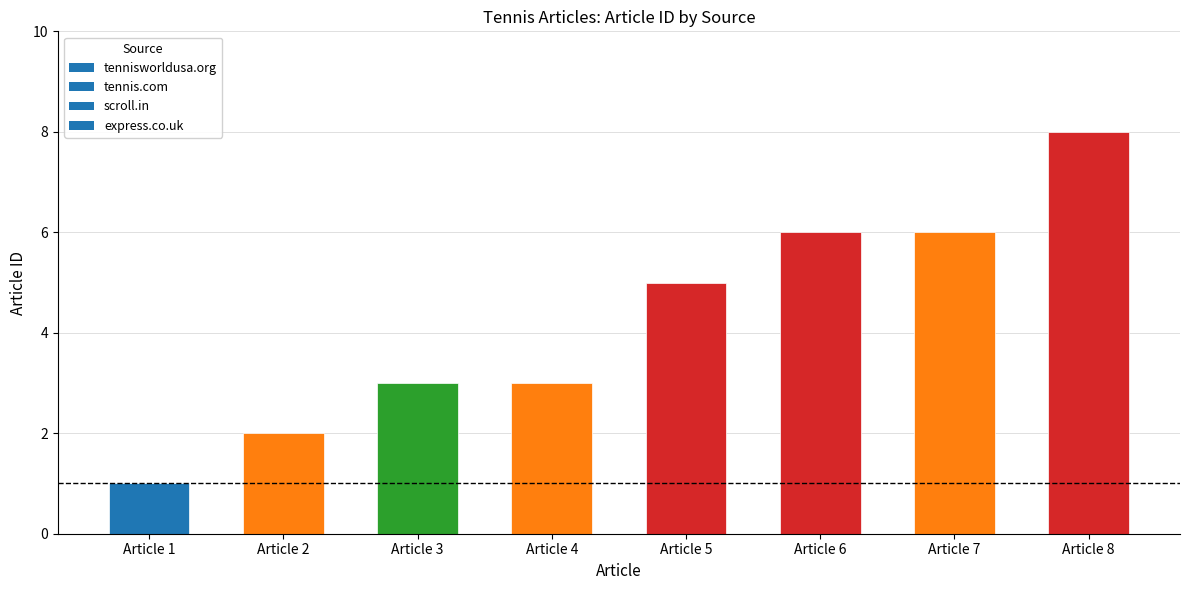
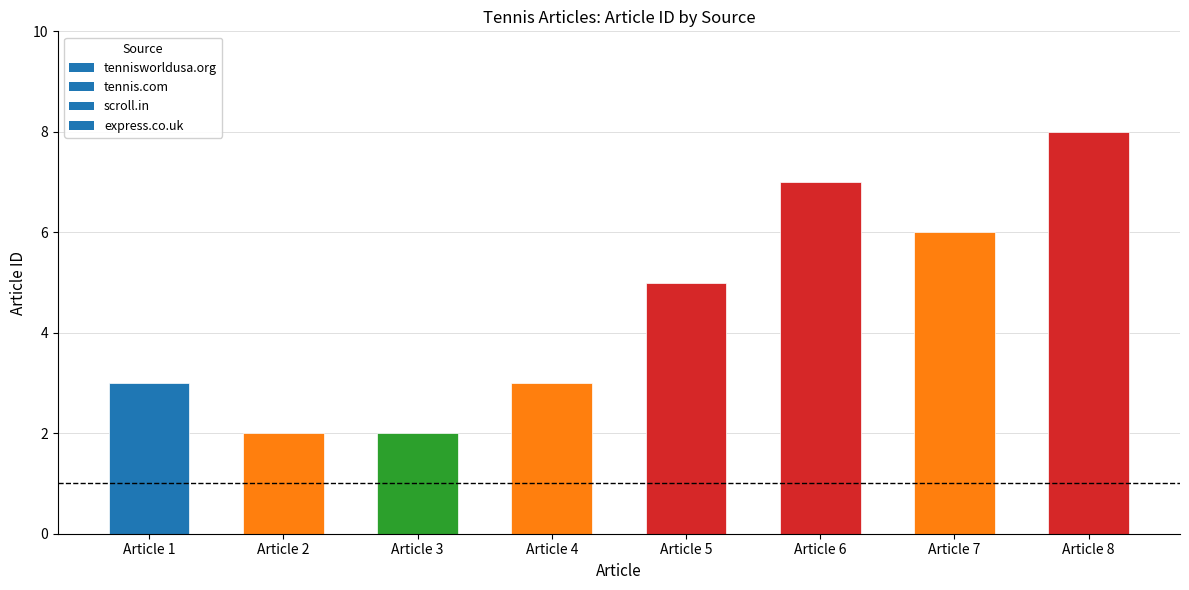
  {
-   "Article 1": 1,
+   "Article 1": 3,
    "Article 2": 2,
-   "Article 3": 3,
+   "Article 3": 2,
    "Article 4": 3,
    "Article 5": 5,
-   "Article 6": 6,
+   "Article 6": 7,
    "Article 7": 6,
    "Article 8": 8
  }
